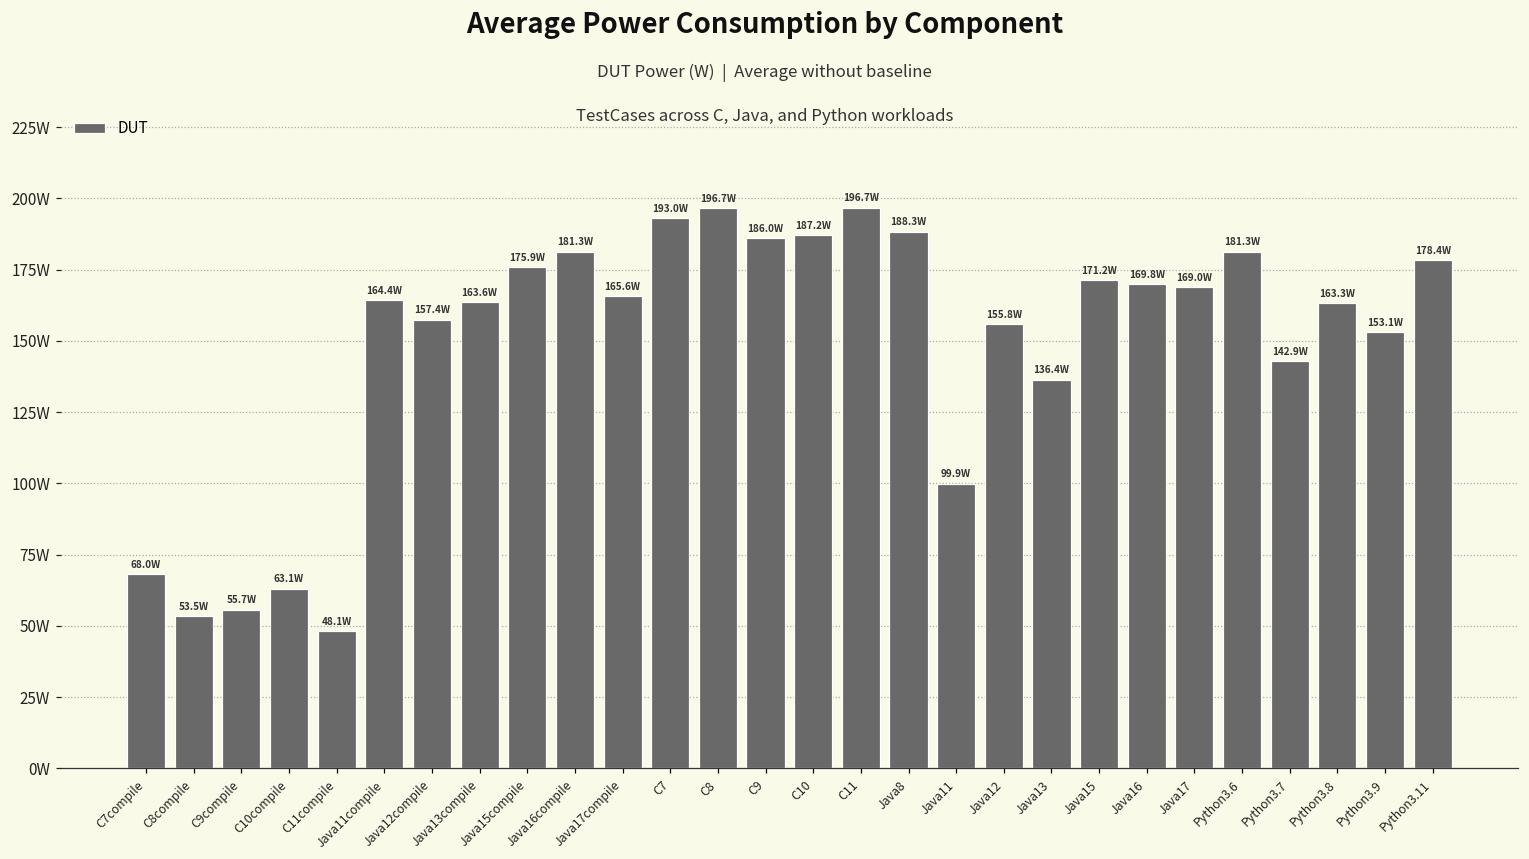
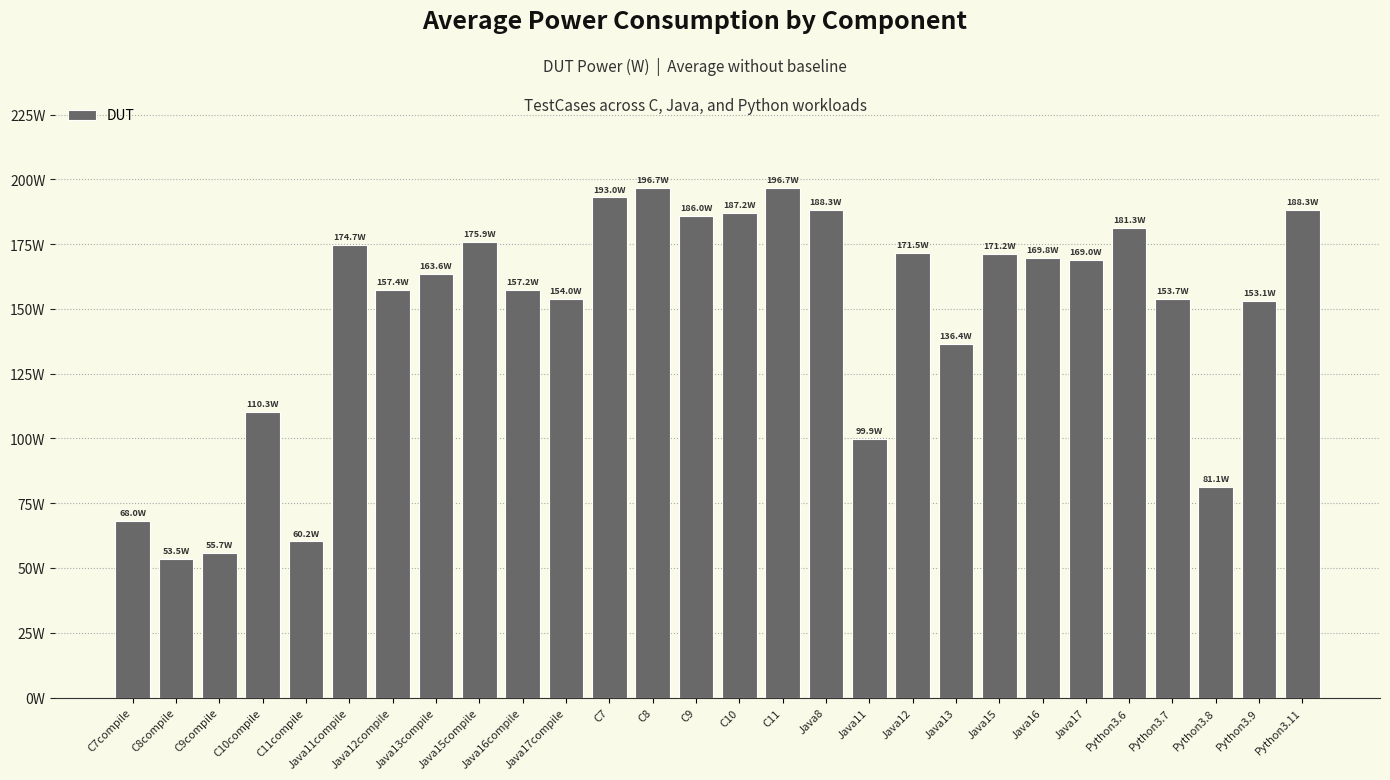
  {
    "C7compile": "68.0W",
    "C8compile": "53.5W",
    "C9compile": "55.7W",
-   "C10compile": "63.1W",
-   "C11compile": "48.1W",
-   "Java11compile": "164.4W",
+   "C10compile": "110.3W",
+   "C11compile": "60.2W",
+   "Java11compile": "174.7W",
    "Java12compile": "157.4W",
    "Java13compile": "163.6W",
    "Java15compile": "175.9W",
-   "Java16compile": "181.3W",
-   "Java17compile": "165.6W",
+   "Java16compile": "157.2W",
+   "Java17compile": "154.0W",
    "C7": "193.0W",
    "C8": "196.7W",
    "C9": "186.0W",
    "C10": "187.2W",
    "C11": "196.7W",
    "Java8": "188.3W",
    "Java11": "99.9W",
-   "Java12": "155.8W",
+   "Java12": "171.5W",
    "Java13": "136.4W",
    "Java15": "171.2W",
    "Java16": "169.8W",
    "Java17": "169.0W",
    "Python3.6": "181.3W",
-   "Python3.7": "142.9W",
-   "Python3.8": "163.3W",
+   "Python3.7": "153.7W",
+   "Python3.8": "81.1W",
    "Python3.9": "153.1W",
-   "Python3.11": "178.4W"
+   "Python3.11": "188.3W"
  }
